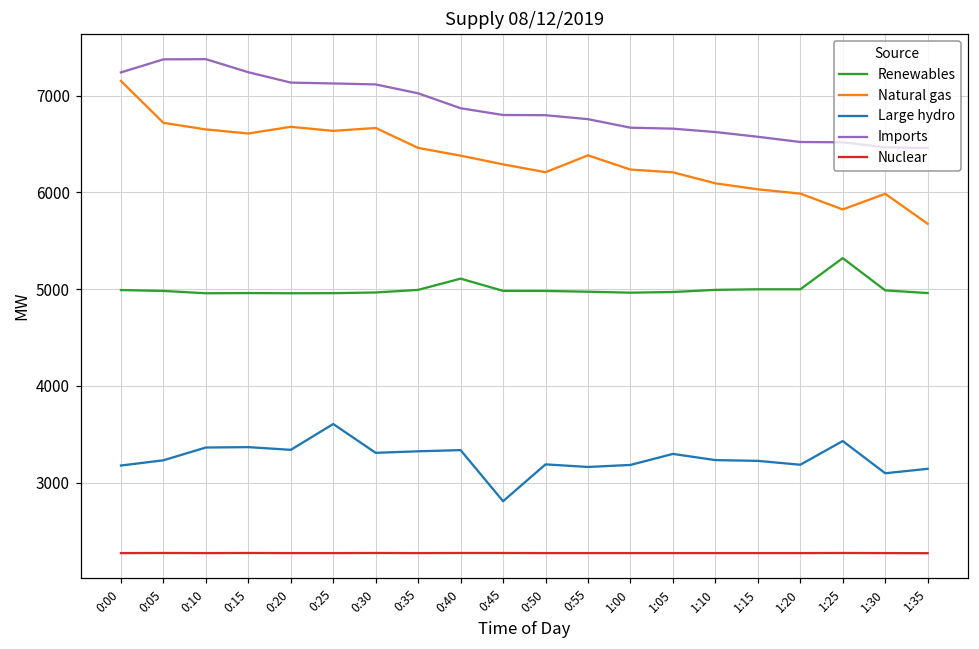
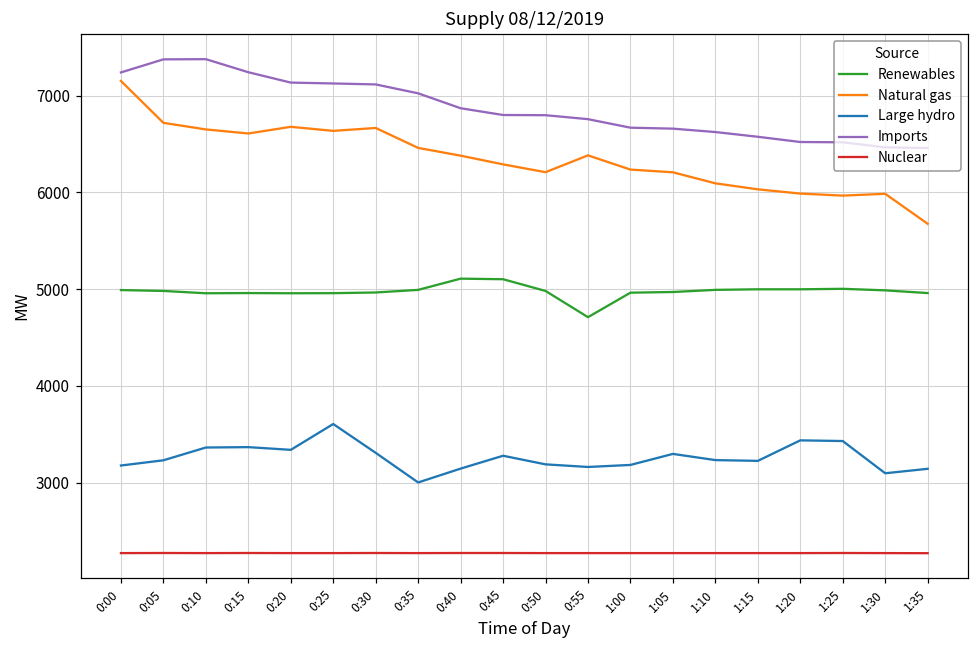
  {
    "Renewables": {
      "0:00": 5000,
      "0:05": 5000,
      "0:10": 5000,
      "0:15": 5000,
      "0:20": 5000,
      "0:25": 5000,
      "0:30": 5000,
      "0:35": 5000,
      "0:40": 5100,
-     "0:45": 5000,
+     "0:45": 5100,
      "0:50": 5000,
-     "0:55": 5000,
+     "0:55": 4700,
      "1:00": 5000,
      "1:05": 5000,
      "1:10": 5000,
      "1:15": 5000,
      "1:20": 5000,
-     "1:25": 5300,
+     "1:25": 5000,
      "1:30": 5000,
      "1:35": 5000
    },
    "Natural gas": {
      "0:00": 7200,
      "0:05": 6700,
      "0:10": 6700,
      "0:15": 6600,
      "0:20": 6700,
      "0:25": 6600,
      "0:30": 6700,
      "0:35": 6500,
      "0:40": 6400,
      "0:45": 6300,
      "0:50": 6200,
      "0:55": 6400,
      "1:00": 6200,
      "1:05": 6200,
      "1:10": 6100,
      "1:15": 6000,
      "1:20": 6000,
-     "1:25": 5800,
+     "1:25": 6000,
      "1:30": 6000,
      "1:35": 5700
    },
    "Large hydro": {
      "0:00": 3200,
      "0:05": 3200,
      "0:10": 3400,
      "0:15": 3400,
      "0:20": 3300,
      "0:25": 3600,
      "0:30": 3300,
-     "0:35": 3300,
-     "0:40": 3300,
-     "0:45": 2800,
+     "0:35": 3000,
+     "0:40": 3100,
+     "0:45": 3300,
      "0:50": 3200,
      "0:55": 3200,
      "1:00": 3200,
      "1:05": 3300,
      "1:10": 3200,
      "1:15": 3200,
-     "1:20": 3200,
+     "1:20": 3400,
      "1:25": 3400,
      "1:30": 3100,
      "1:35": 3100
    },
    "Imports": {
      "0:00": 7200,
      "0:05": 7400,
      "0:10": 7400,
      "0:15": 7200,
      "0:20": 7100,
      "0:25": 7100,
      "0:30": 7100,
      "0:35": 7000,
      "0:40": 6900,
      "0:45": 6800,
      "0:50": 6800,
      "0:55": 6800,
      "1:00": 6700,
      "1:05": 6700,
      "1:10": 6600,
      "1:15": 6600,
      "1:20": 6500
    },
    "Nuclear": {
      "0:00": 2300,
      "0:05": 2300,
      "0:10": 2300,
      "0:15": 2300,
      "0:20": 2300,
      "0:25": 2300,
      "0:30": 2300,
      "0:35": 2300,
      "0:40": 2300,
      "0:45": 2300,
      "0:50": 2300,
      "0:55": 2300,
      "1:00": 2300,
      "1:05": 2300,
      "1:10": 2300,
      "1:15": 2300,
      "1:20": 2300,
      "1:25": 2300,
      "1:30": 2300,
      "1:35": 2300
    }
  }
